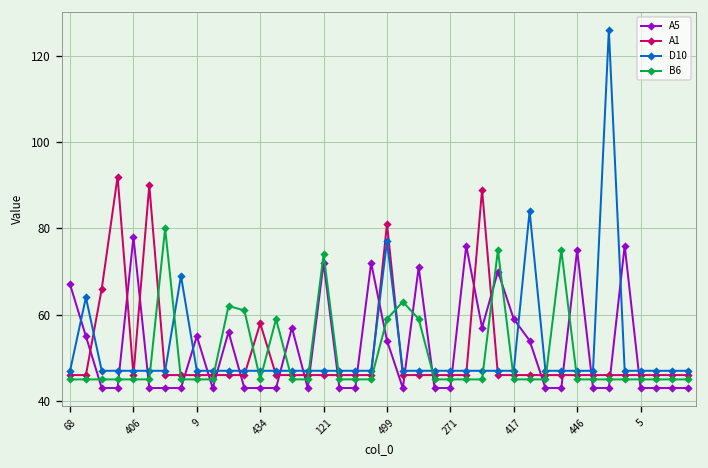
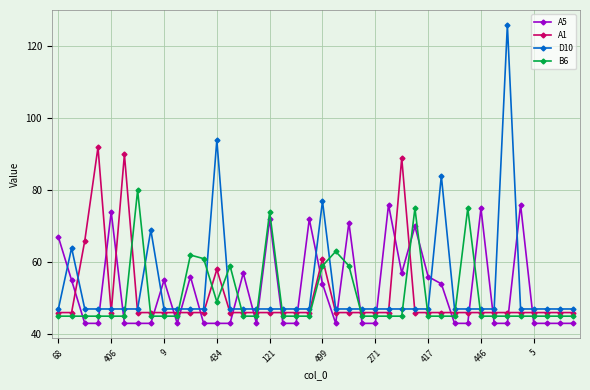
  {
    "A5": {
      "68": 67,
-     "406": 78,
+     "406": 74,
      "434": 43,
      "121": 72,
      "499": 54,
      "271": 43,
-     "417": 59,
+     "417": 56,
      "446": 75
    },
    "A1": {
      "68": 46,
      "406": 46,
      "434": 58,
      "121": 46,
-     "499": 81,
+     "499": 61,
      "271": 46,
      "417": 46,
      "446": 46
    },
    "D10": {
      "68": 47,
      "406": 47,
-     "434": 47,
+     "434": 94,
      "121": 47,
      "499": 77,
      "271": 47,
      "417": 47,
      "446": 47
    },
    "B6": {
      "68": 45,
      "406": 45,
-     "434": 45,
+     "434": 49,
      "121": 74,
      "499": 59,
      "271": 45,
      "417": 45,
      "446": 45
    }
  }
